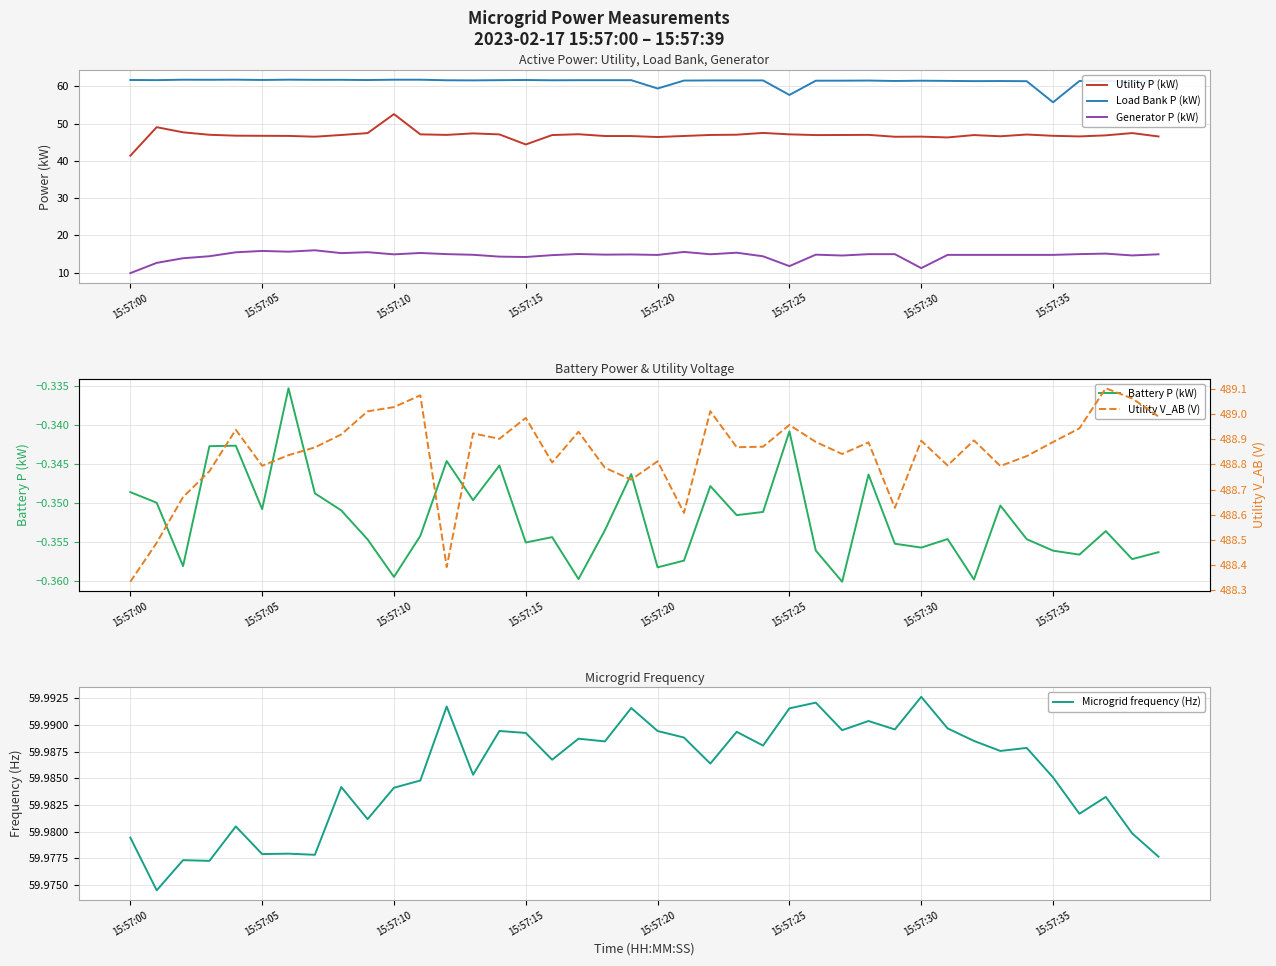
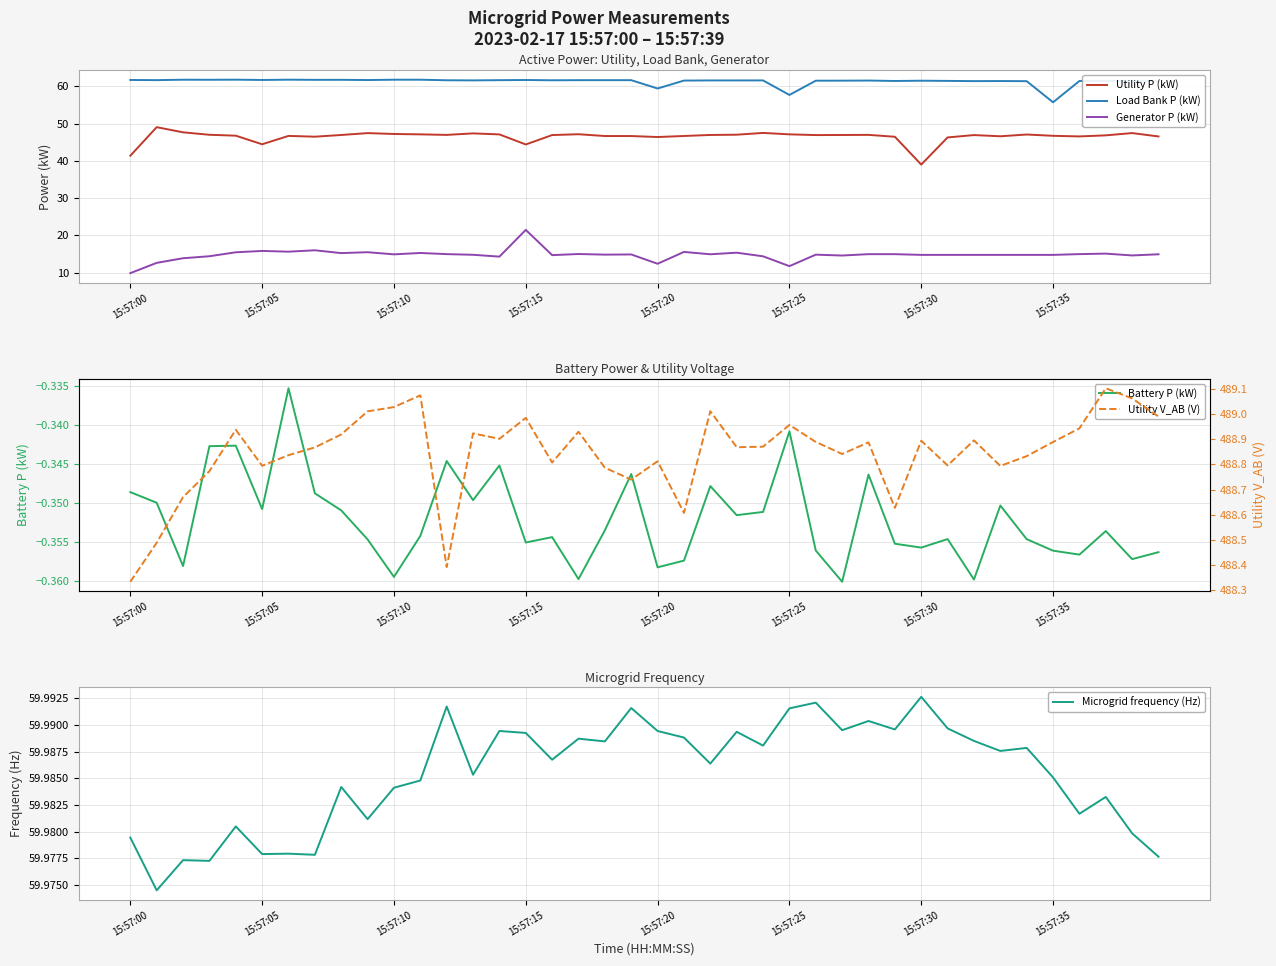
  {
    "Active Power: Utility, Load Bank, Generator": {
      "Utility P (kW)": {
        "15:57:00": 41,
-       "15:57:05": 47,
-       "15:57:10": 53,
+       "15:57:05": 44,
+       "15:57:10": 47,
        "15:57:15": 44,
        "15:57:20": 46,
        "15:57:25": 47,
-       "15:57:30": 46,
+       "15:57:30": 39,
        "15:57:35": 47
      },
      "Load Bank P (kW)": {
        "15:57:00": 62,
        "15:57:05": 62,
        "15:57:10": 62,
        "15:57:15": 62,
        "15:57:20": 59,
        "15:57:25": 58,
        "15:57:30": 61,
        "15:57:35": 56
      },
      "Generator P (kW)": {
        "15:57:00": 10,
        "15:57:05": 16,
        "15:57:10": 15,
-       "15:57:15": 14,
-       "15:57:20": 15,
+       "15:57:15": 21,
+       "15:57:20": 12,
        "15:57:25": 12,
-       "15:57:30": 11,
+       "15:57:30": 15,
        "15:57:35": 15
      }
    },
    "Microgrid Frequency": {
      "15:57:00": 59.9794,
      "15:57:05": 59.9779,
      "15:57:10": 59.9841,
      "15:57:15": 59.9893,
      "15:57:20": 59.9894,
      "15:57:25": 59.9916,
      "15:57:30": 59.9926,
      "15:57:35": 59.9851
    }
  }
